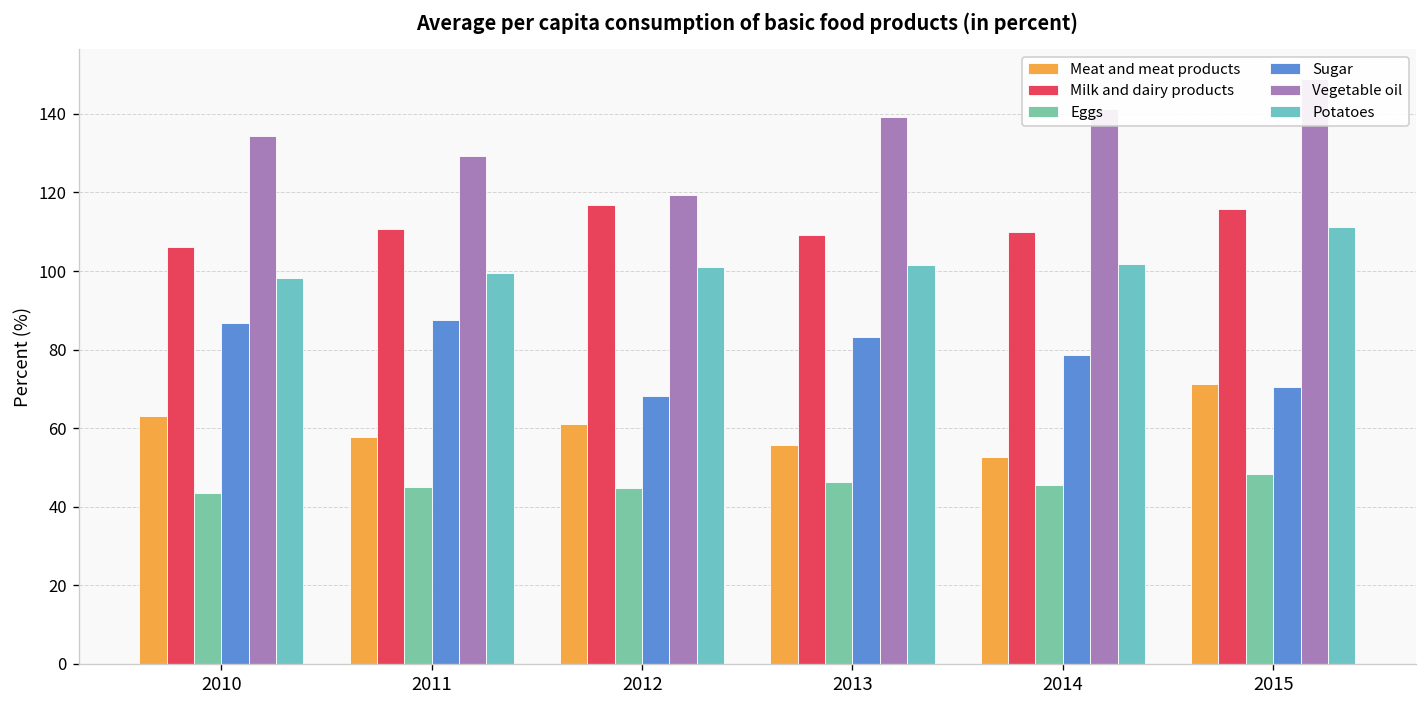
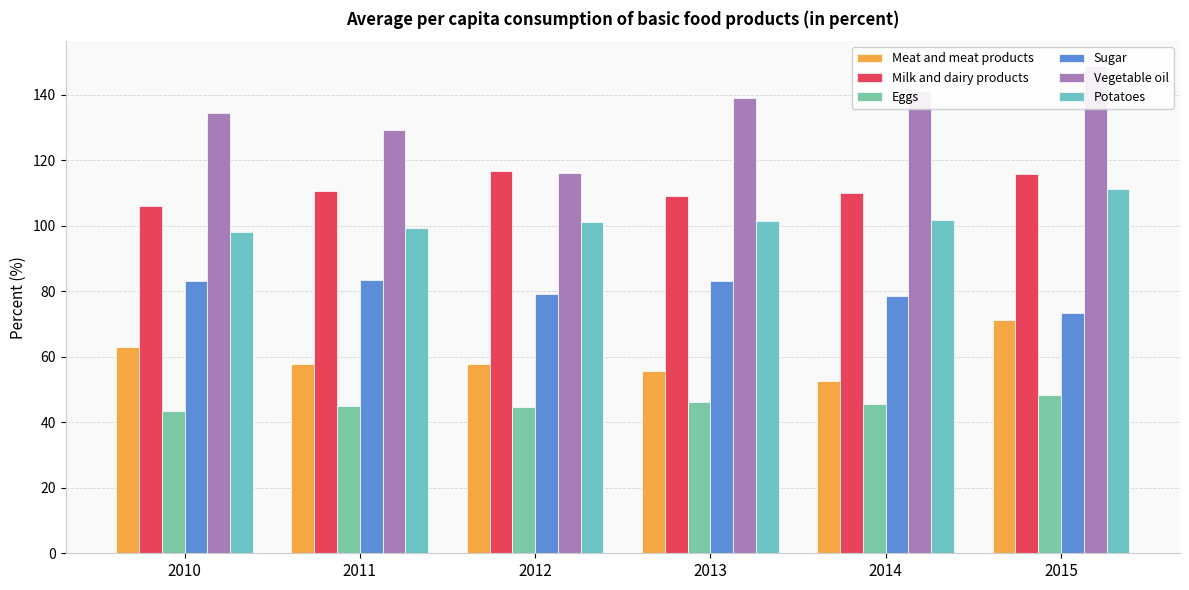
  {
    "Meat and meat products": {
      "2010": 63,
      "2011": 58,
-     "2012": 61,
+     "2012": 58,
      "2013": 56,
      "2014": 53,
      "2015": 71
    },
    "Milk and dairy products": {
      "2010": 106,
      "2011": 111,
      "2012": 117,
      "2013": 109,
      "2014": 110,
      "2015": 116
    },
    "Sugar": {
-     "2010": 87,
-     "2011": 88,
-     "2012": 68,
+     "2010": 83,
+     "2011": 84,
+     "2012": 79,
      "2013": 83,
      "2014": 79,
-     "2015": 70
+     "2015": 73
    },
    "Vegetable oil": {
      "2010": 134,
      "2011": 129,
-     "2012": 119,
+     "2012": 116,
      "2013": 139
    }
  }
